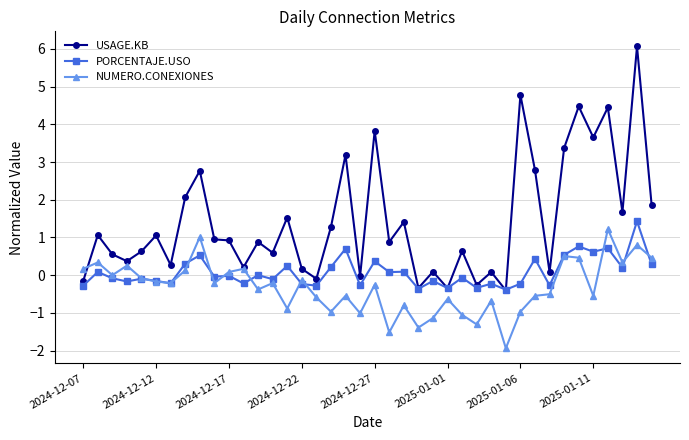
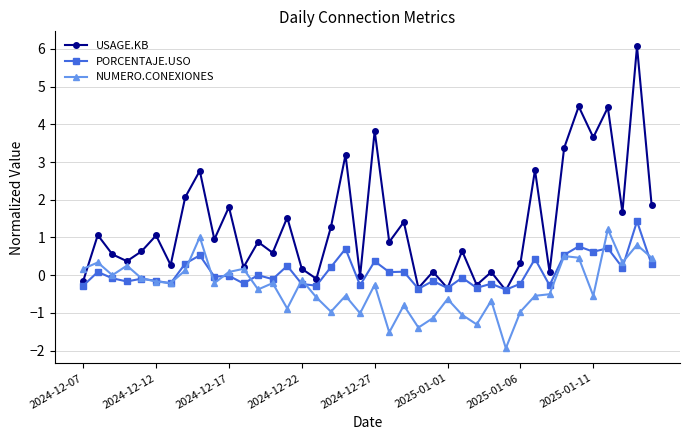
  {
    "USAGE.KB": {
      "2024-12-07": -0.2,
      "2024-12-12": 1.1,
-     "2024-12-17": 0.9,
+     "2024-12-17": 1.8,
      "2024-12-22": 0.2,
      "2024-12-27": 3.8,
-     "2025-01-06": 4.8,
+     "2025-01-06": 0.3,
      "2025-01-11": 3.7
    }
  }
